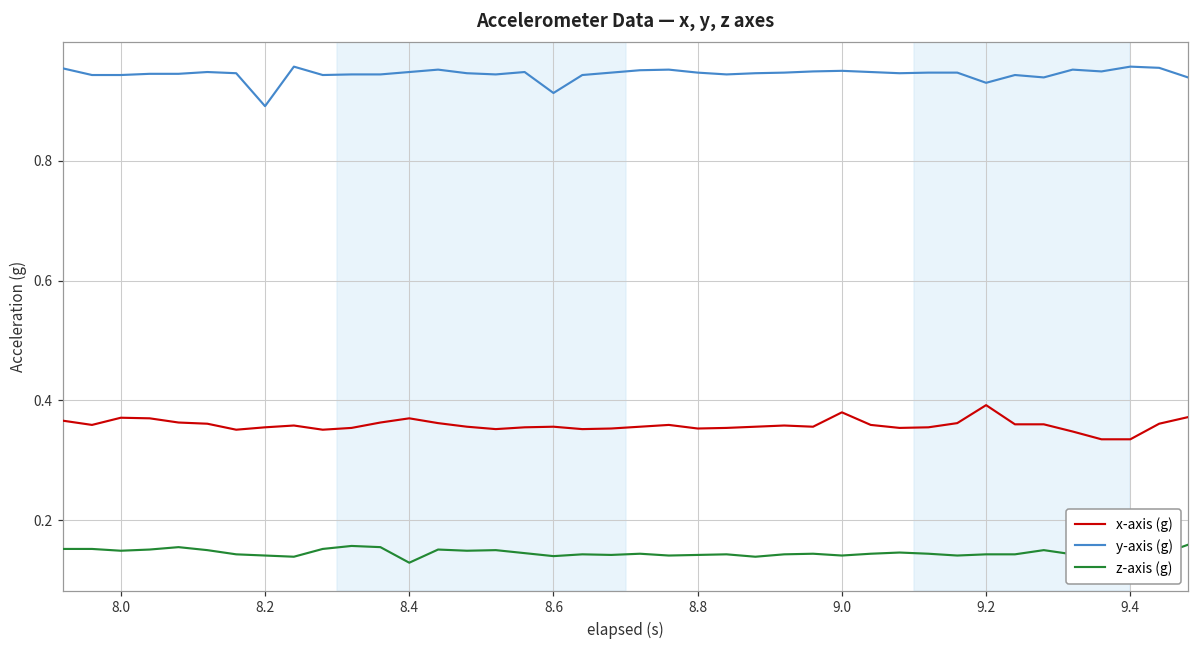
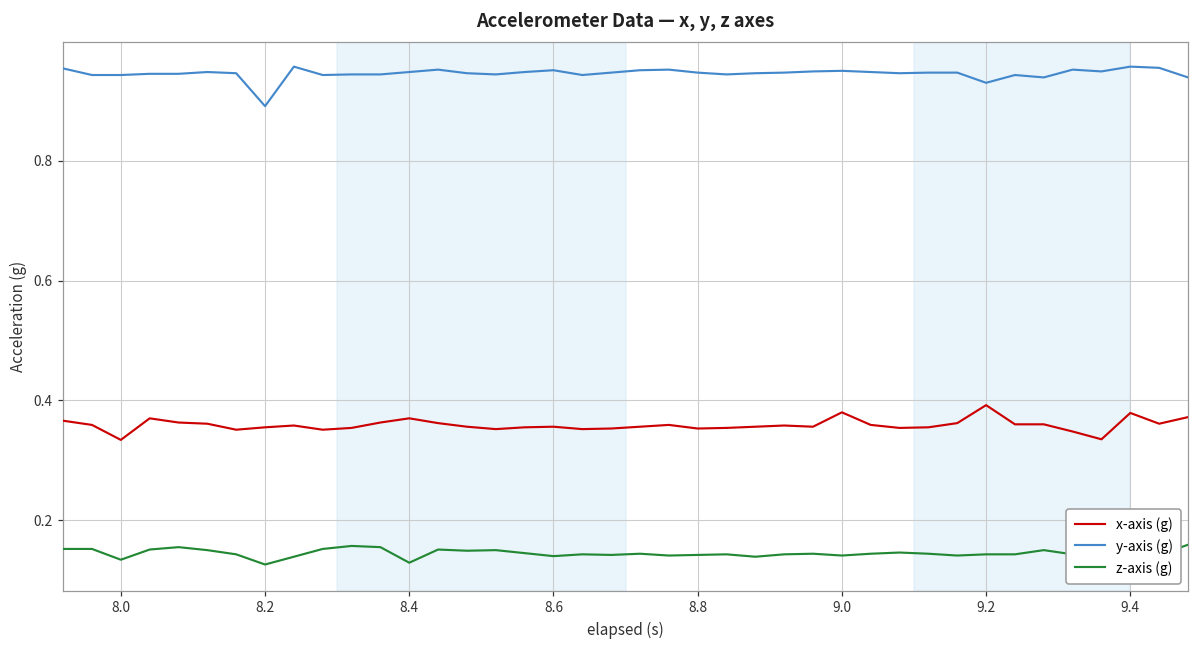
  {
    "x-axis (g)": {
-     "8.0": 0.37,
+     "8.0": 0.33,
      "8.2": 0.36,
      "8.4": 0.37,
      "8.6": 0.36,
      "8.8": 0.35,
      "9.0": 0.38,
      "9.2": 0.39,
-     "9.4": 0.34
+     "9.4": 0.38
    },
    "y-axis (g)": {
      "8.0": 0.94,
      "8.2": 0.89,
      "8.4": 0.95,
-     "8.6": 0.91,
+     "8.6": 0.95,
      "8.8": 0.95,
      "9.0": 0.95,
      "9.2": 0.93,
      "9.4": 0.96
    },
    "z-axis (g)": {
-     "8.0": 0.15,
-     "8.2": 0.14,
+     "8.0": 0.13,
+     "8.2": 0.13,
      "8.4": 0.13,
      "8.6": 0.14,
      "8.8": 0.14,
      "9.0": 0.14,
      "9.2": 0.14
    }
  }
